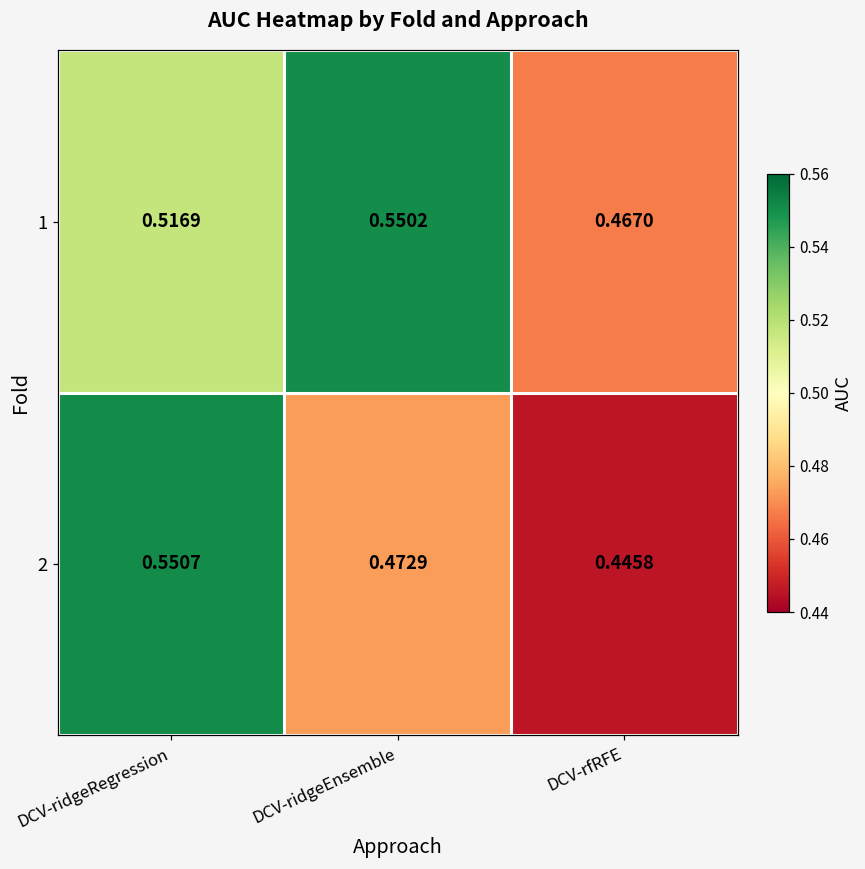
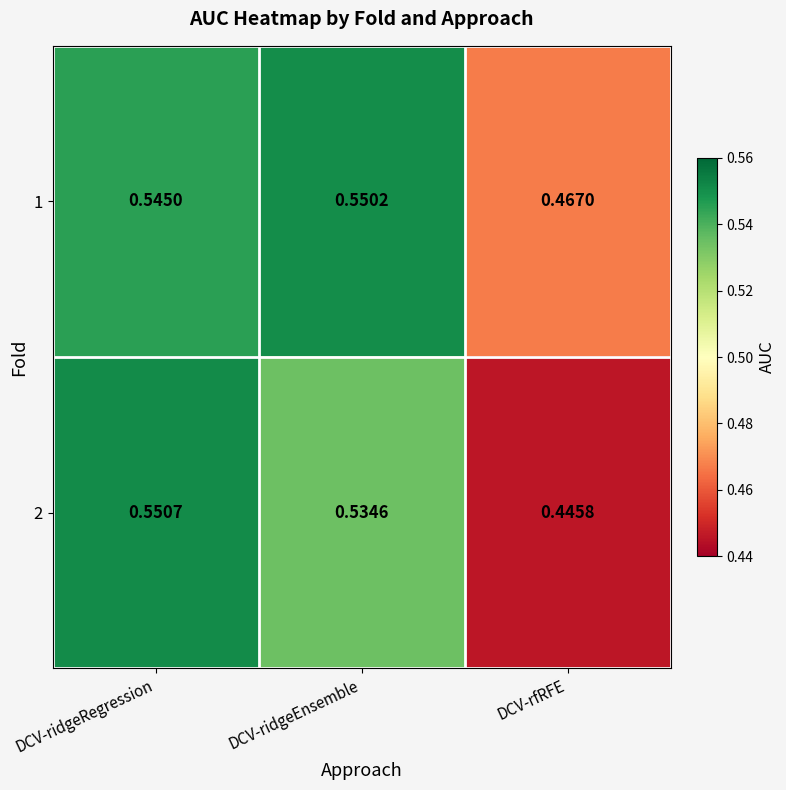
  {
    "1": {
-     "DCV-ridgeRegression": 0.5169,
+     "DCV-ridgeRegression": 0.5450,
      "DCV-ridgeEnsemble": 0.5502,
      "DCV-rfRFE": 0.4670
    },
    "2": {
      "DCV-ridgeRegression": 0.5507,
-     "DCV-ridgeEnsemble": 0.4729,
+     "DCV-ridgeEnsemble": 0.5346,
      "DCV-rfRFE": 0.4458
    }
  }
